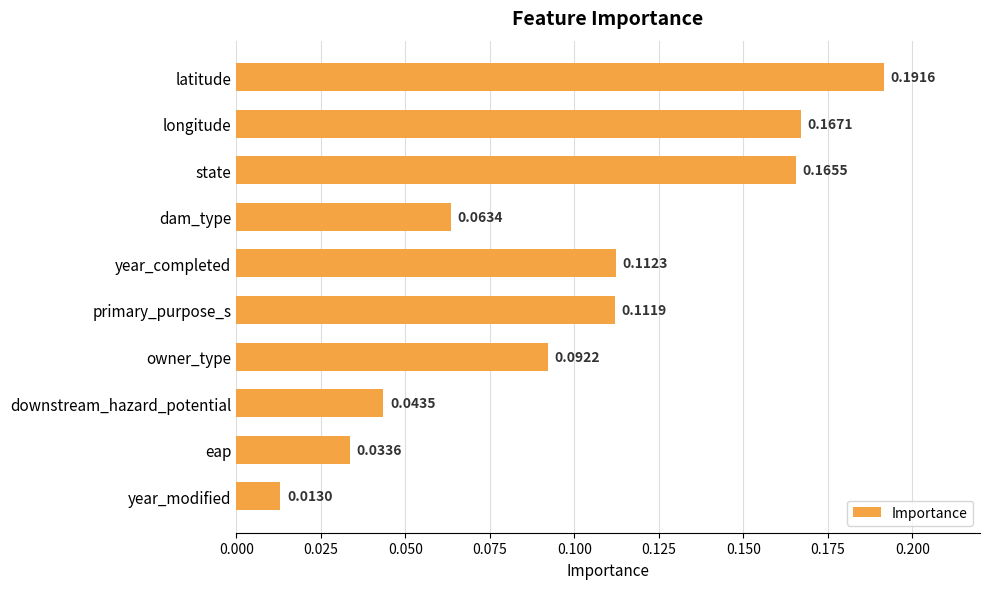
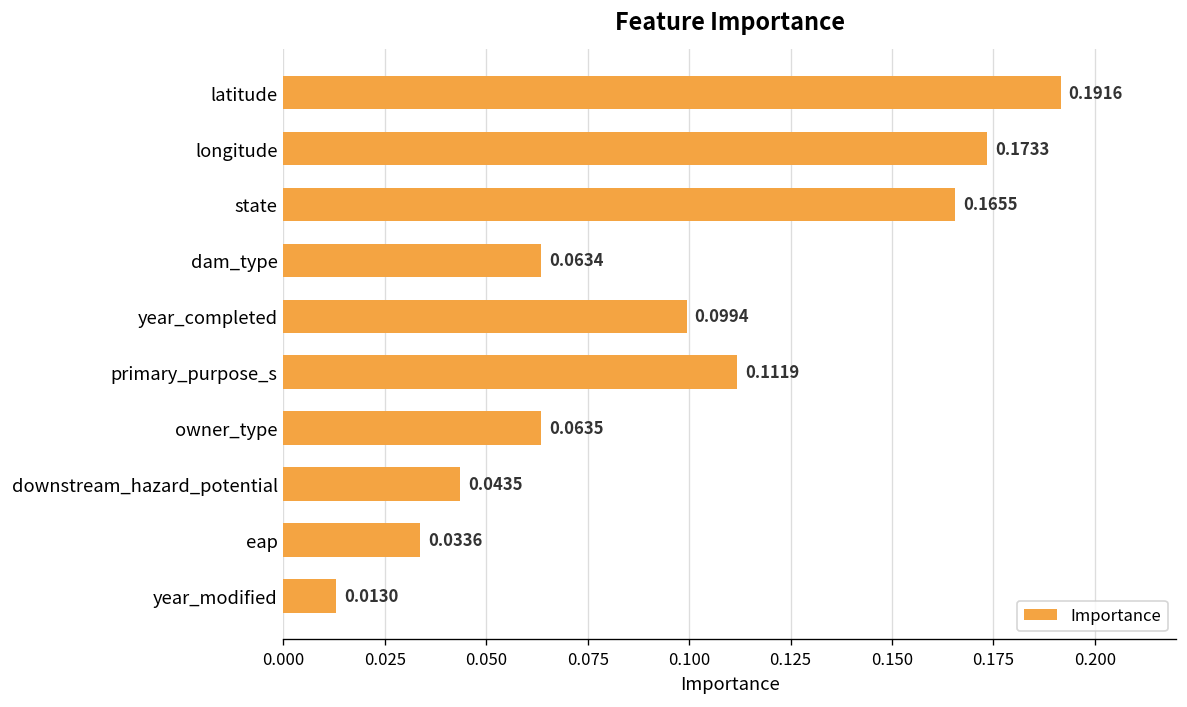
  {
    "latitude": 0.1916,
-   "longitude": 0.1671,
+   "longitude": 0.1733,
    "state": 0.1655,
    "dam_type": 0.0634,
-   "year_completed": 0.1123,
+   "year_completed": 0.0994,
    "primary_purpose_s": 0.1119,
-   "owner_type": 0.0922,
+   "owner_type": 0.0635,
    "downstream_hazard_potential": 0.0435,
    "eap": 0.0336,
    "year_modified": 0.0130
  }
